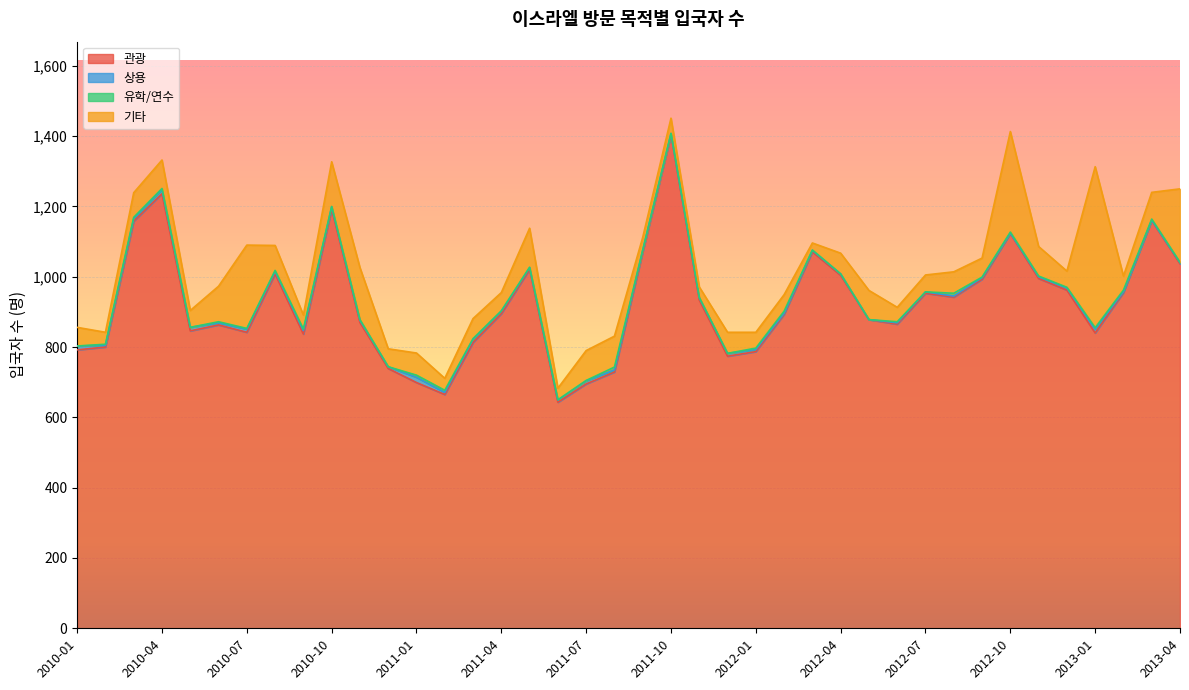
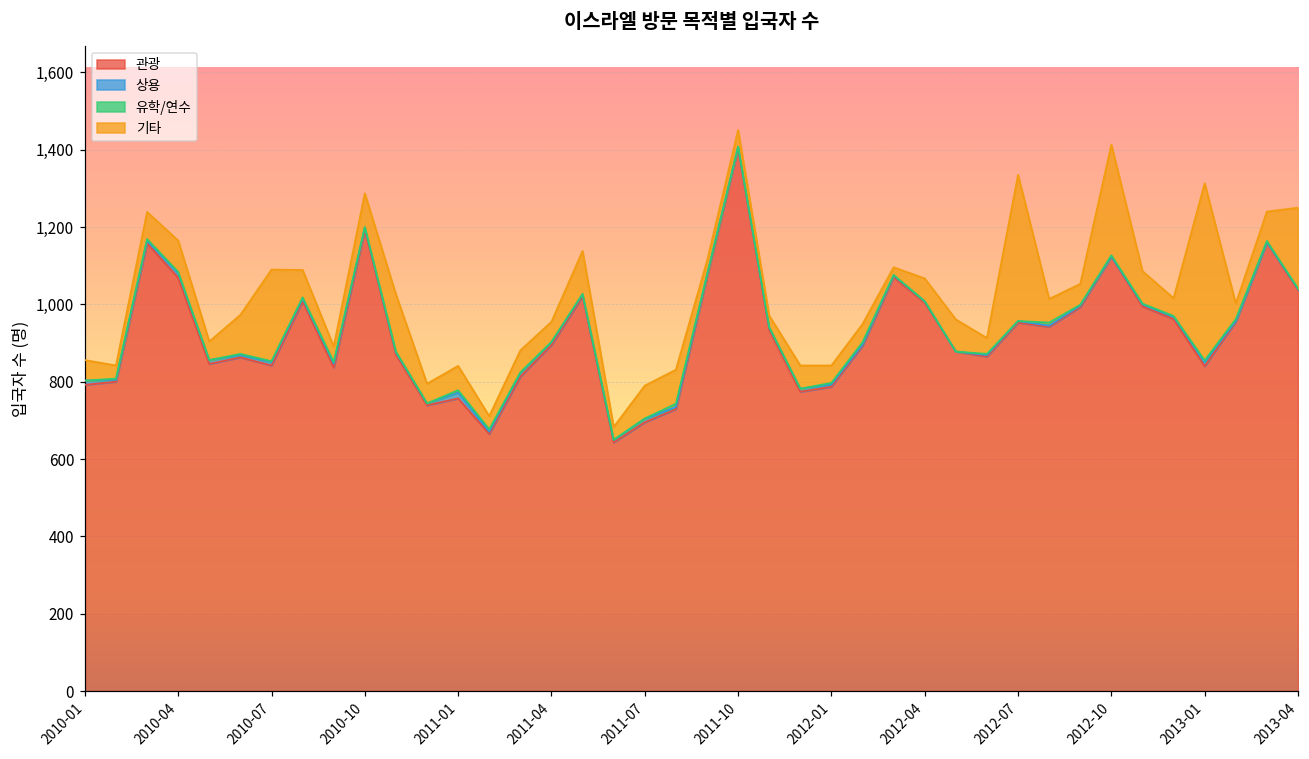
  {
    "관광": {
      "2010-01": "790",
-     "2010-04": "1,240",
+     "2010-04": "1,070",
      "2010-07": "840",
-     "2011-01": "700",
+     "2011-01": "760",
      "2011-07": "700",
      "2013-01": "840"
    },
    "기타": {
      "2010-01": "50",
      "2010-04": "80",
      "2010-07": "240",
-     "2010-10": "130",
+     "2010-10": "90",
      "2011-01": "60",
      "2011-04": "50",
      "2011-07": "90",
      "2011-10": "40",
      "2012-01": "50",
      "2012-04": "60",
-     "2012-07": "50",
+     "2012-07": "380",
      "2012-10": "290",
      "2013-01": "460",
      "2013-04": "210"
    }
  }
